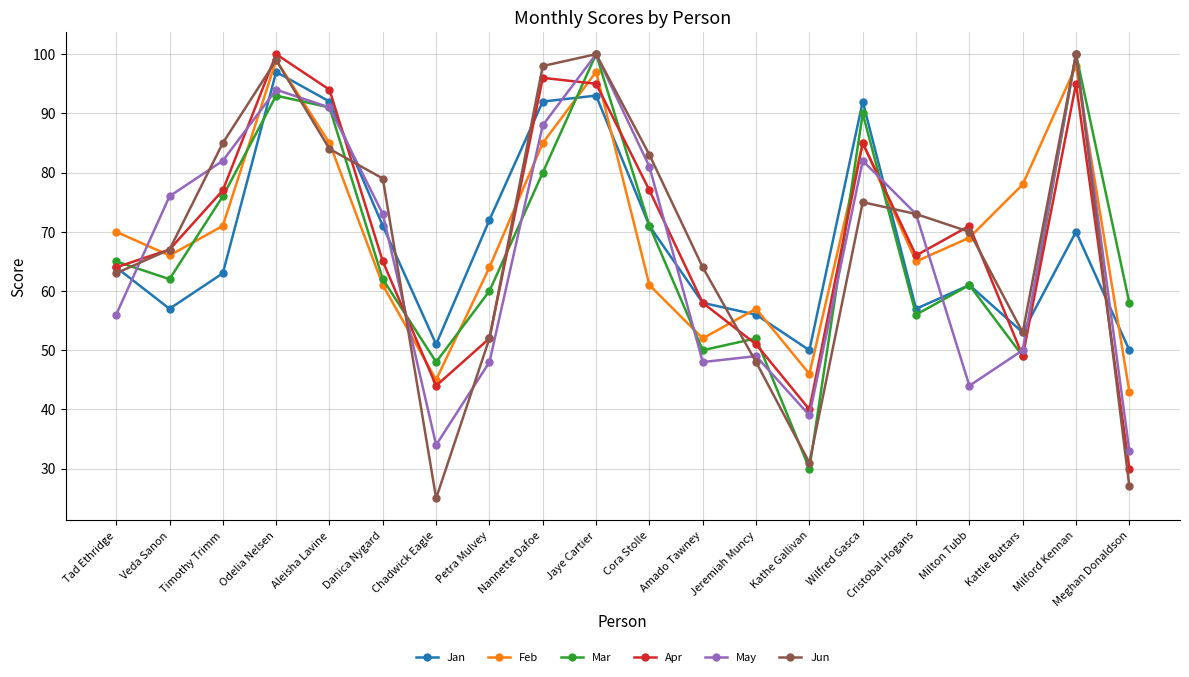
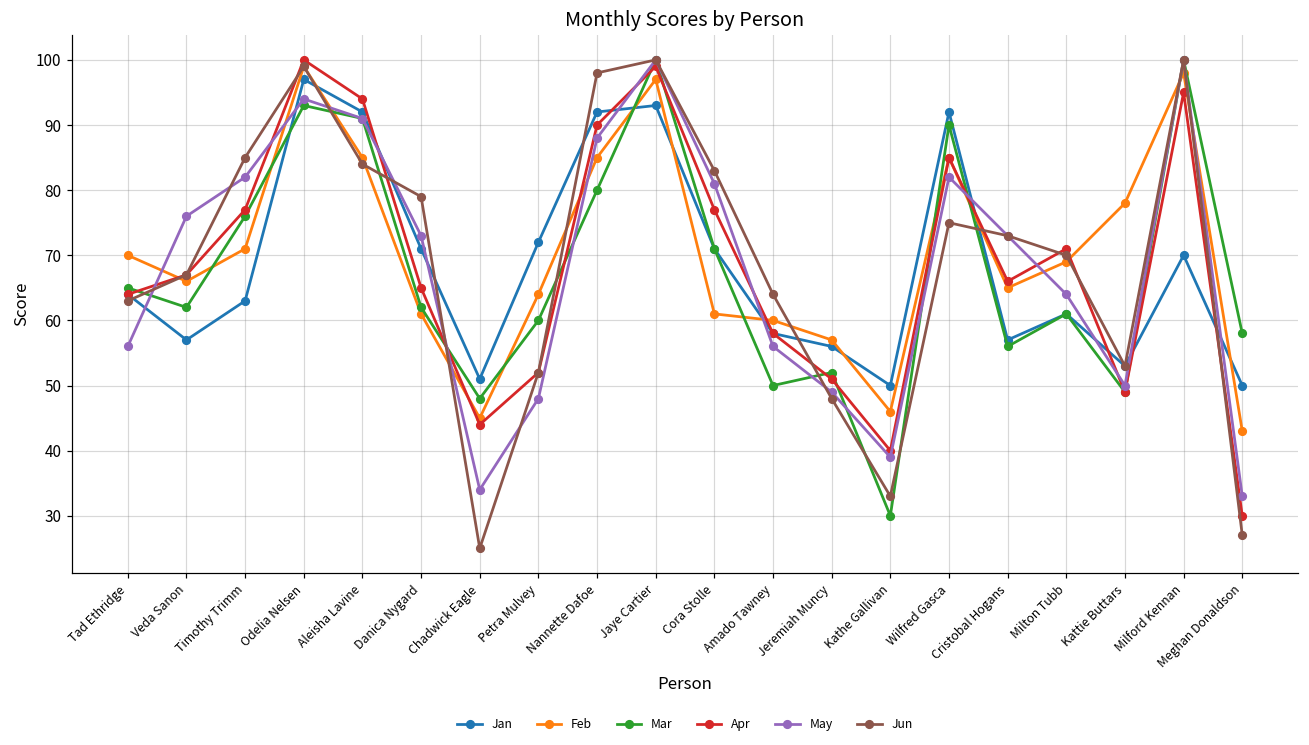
  {
    "Jan": {
      "Veda Sanon": 57,
      "Timothy Trimm": 63,
      "Odelia Nelsen": 97,
      "Aleisha Lavine": 92,
      "Danica Nygard": 71,
      "Chadwick Eagle": 51,
      "Petra Mulvey": 72,
      "Nannette Dafoe": 92,
      "Jaye Cartier": 93,
      "Jeremiah Muncy": 56,
      "Kathe Gallivan": 50,
      "Wilfred Gasca": 92,
      "Cristobal Hogans": 57,
      "Milford Kennan": 70,
      "Meghan Donaldson": 50
    },
    "Feb": {
      "Tad Ethridge": 70,
      "Veda Sanon": 66,
      "Timothy Trimm": 71,
      "Aleisha Lavine": 85,
      "Danica Nygard": 61,
      "Chadwick Eagle": 45,
      "Petra Mulvey": 64,
      "Nannette Dafoe": 85,
      "Jaye Cartier": 97,
      "Cora Stolle": 61,
-     "Amado Tawney": 52,
+     "Amado Tawney": 60,
      "Jeremiah Muncy": 57,
      "Kathe Gallivan": 46,
      "Cristobal Hogans": 65,
      "Milton Tubb": 69,
      "Kattie Buttars": 78,
      "Milford Kennan": 98,
      "Meghan Donaldson": 43
    },
    "Mar": {
      "Tad Ethridge": 65,
      "Veda Sanon": 62,
      "Timothy Trimm": 76,
      "Odelia Nelsen": 93,
      "Danica Nygard": 62,
      "Chadwick Eagle": 48,
      "Petra Mulvey": 60,
      "Nannette Dafoe": 80,
      "Amado Tawney": 50,
      "Jeremiah Muncy": 52,
      "Kathe Gallivan": 30,
      "Wilfred Gasca": 90,
      "Cristobal Hogans": 56,
      "Meghan Donaldson": 58
    },
    "Apr": {
      "Timothy Trimm": 77,
      "Odelia Nelsen": 100,
      "Aleisha Lavine": 94,
      "Danica Nygard": 65,
      "Chadwick Eagle": 44,
-     "Nannette Dafoe": 96,
-     "Jaye Cartier": 95,
+     "Nannette Dafoe": 90,
+     "Jaye Cartier": 99,
      "Cora Stolle": 77,
      "Jeremiah Muncy": 51,
      "Kathe Gallivan": 40,
      "Cristobal Hogans": 66,
      "Milton Tubb": 71,
      "Milford Kennan": 95,
      "Meghan Donaldson": 30
    },
    "May": {
      "Tad Ethridge": 56,
      "Veda Sanon": 76,
      "Timothy Trimm": 82,
      "Odelia Nelsen": 94,
      "Danica Nygard": 73,
      "Chadwick Eagle": 34,
      "Petra Mulvey": 48,
      "Nannette Dafoe": 88,
      "Cora Stolle": 81,
-     "Amado Tawney": 48,
+     "Amado Tawney": 56,
      "Jeremiah Muncy": 49,
      "Kathe Gallivan": 39,
      "Wilfred Gasca": 82,
-     "Milton Tubb": 44,
+     "Milton Tubb": 64,
      "Kattie Buttars": 50,
      "Meghan Donaldson": 33
    },
    "Jun": {
      "Tad Ethridge": 63,
      "Timothy Trimm": 85,
      "Aleisha Lavine": 84,
      "Danica Nygard": 79,
      "Chadwick Eagle": 25,
      "Nannette Dafoe": 98,
      "Cora Stolle": 83,
      "Amado Tawney": 64,
      "Jeremiah Muncy": 48,
-     "Kathe Gallivan": 31,
+     "Kathe Gallivan": 33,
      "Wilfred Gasca": 75,
      "Milton Tubb": 70,
      "Meghan Donaldson": 27
    }
  }
